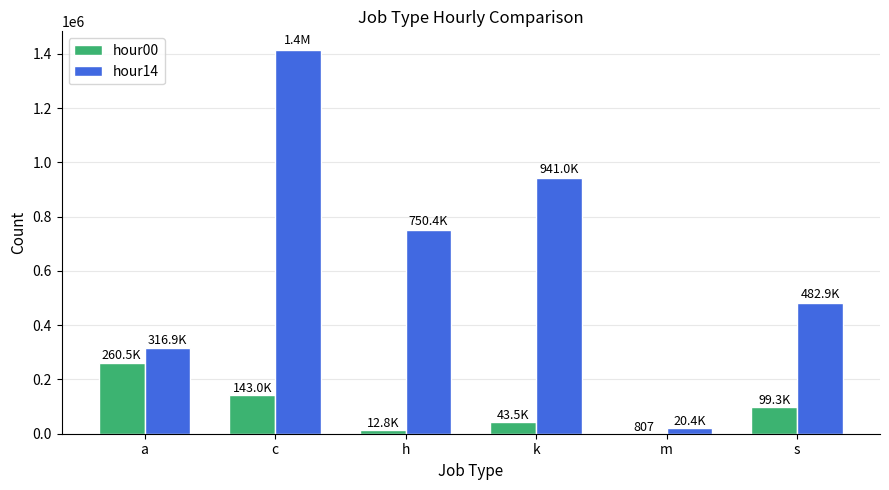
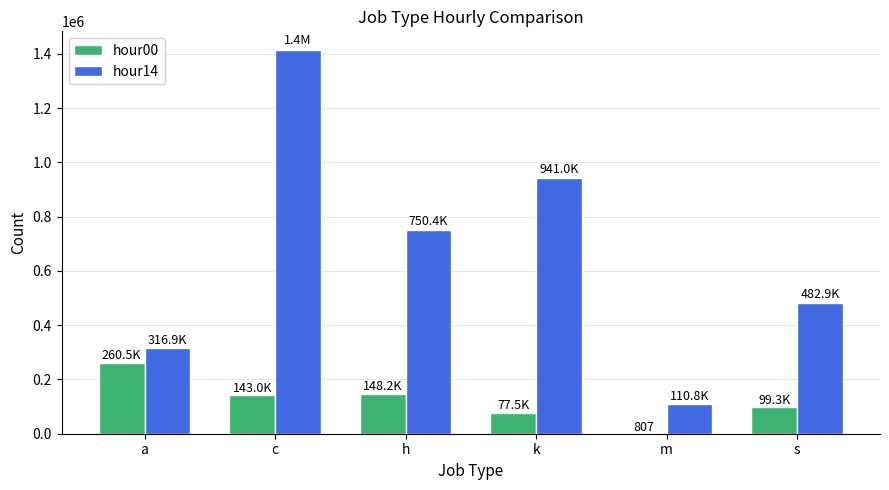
  {
    "hour00": {
      "a": "260.5K",
      "c": "143.0K",
-     "h": "12.8K",
-     "k": "43.5K",
+     "h": "148.2K",
+     "k": "77.5K",
      "m": "807",
      "s": "99.3K"
    },
    "hour14": {
      "a": "316.9K",
      "c": "1.4M",
      "h": "750.4K",
      "k": "941.0K",
-     "m": "20.4K",
+     "m": "110.8K",
      "s": "482.9K"
    }
  }
